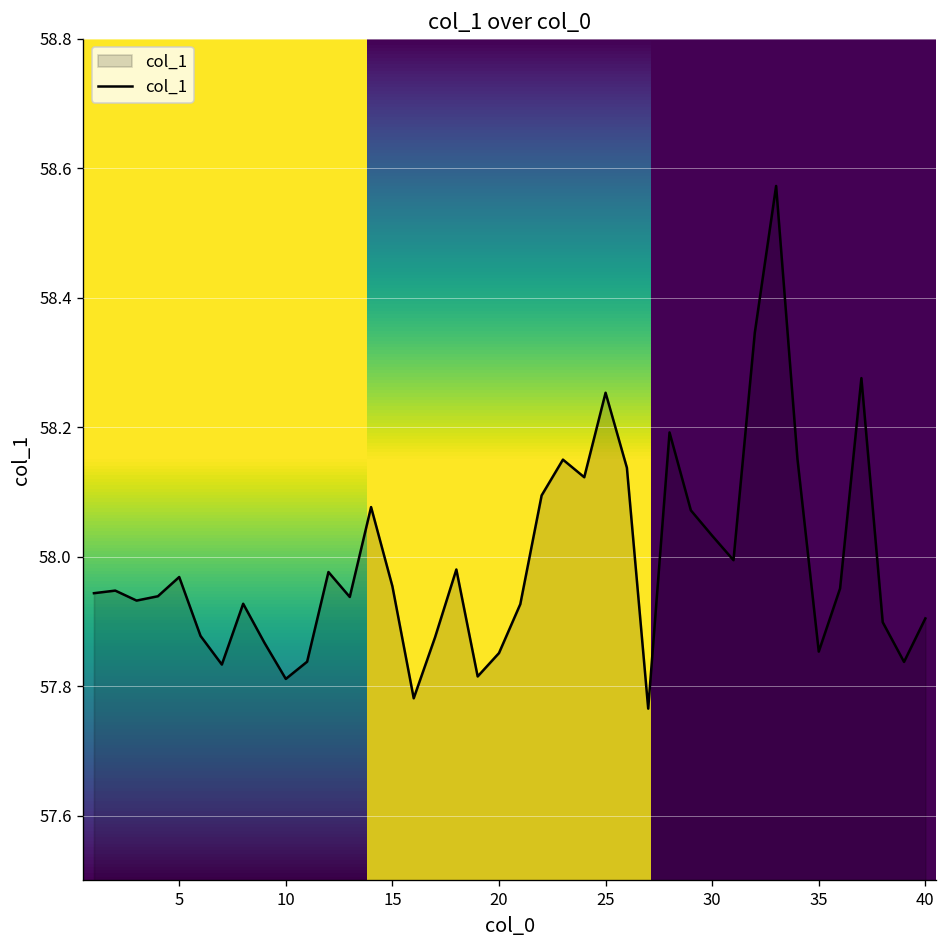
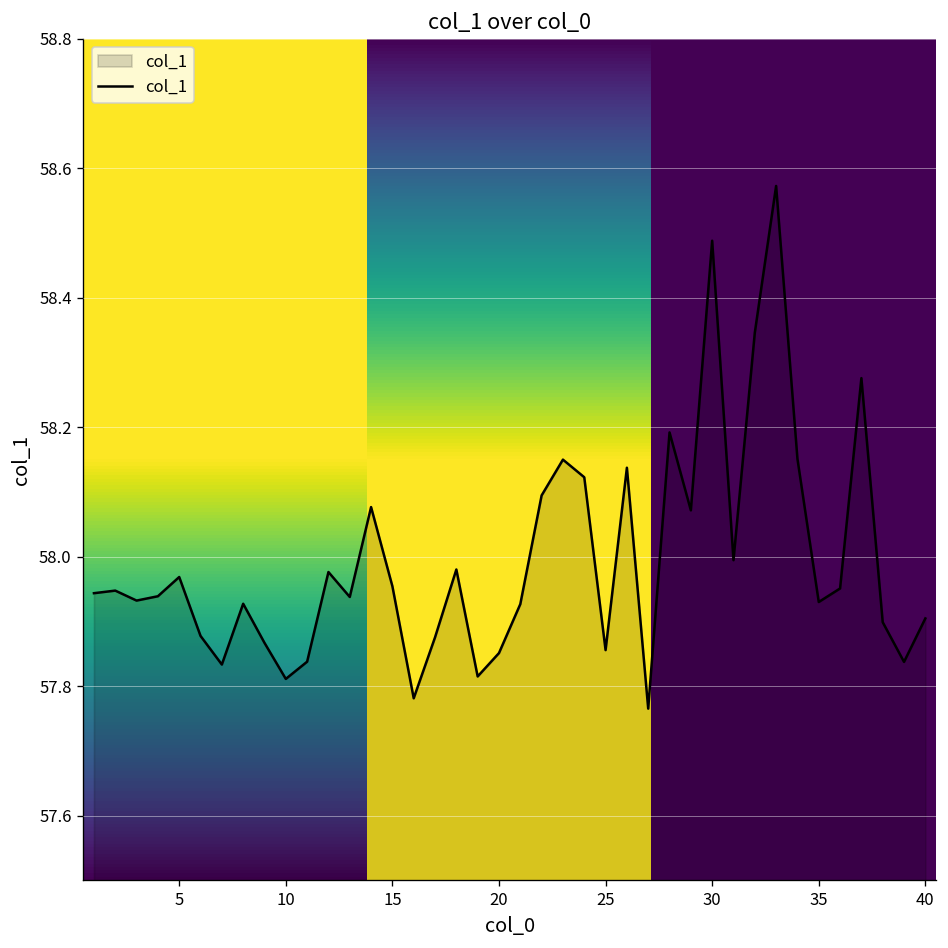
  {
    "5": 57.97,
    "10": 57.81,
    "15": 57.95,
    "20": 57.85,
-   "25": 58.25,
-   "30": 58.03,
-   "35": 57.85,
+   "25": 57.86,
+   "30": 58.49,
+   "35": 57.93,
    "40": 57.90
  }
